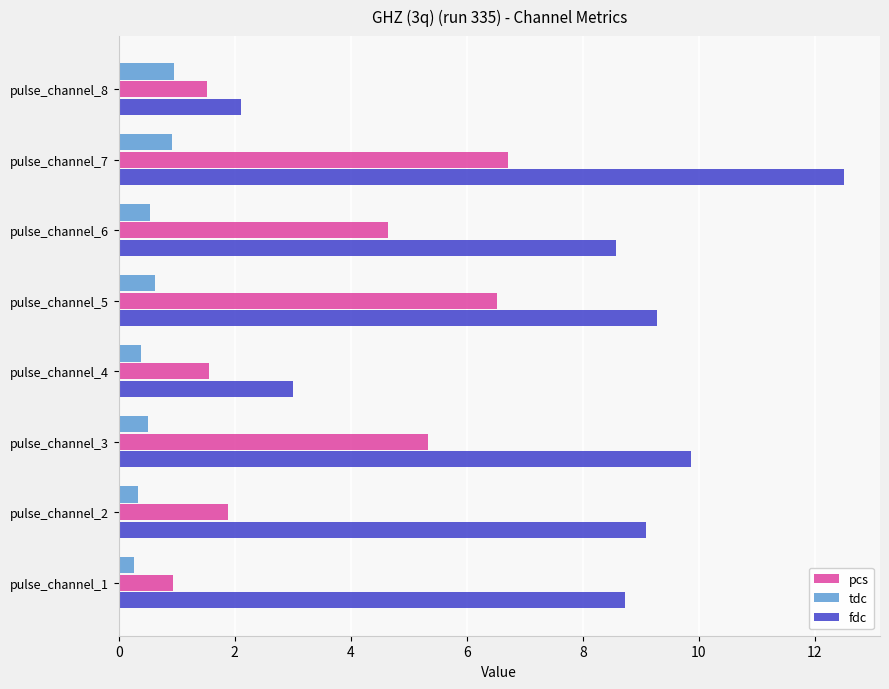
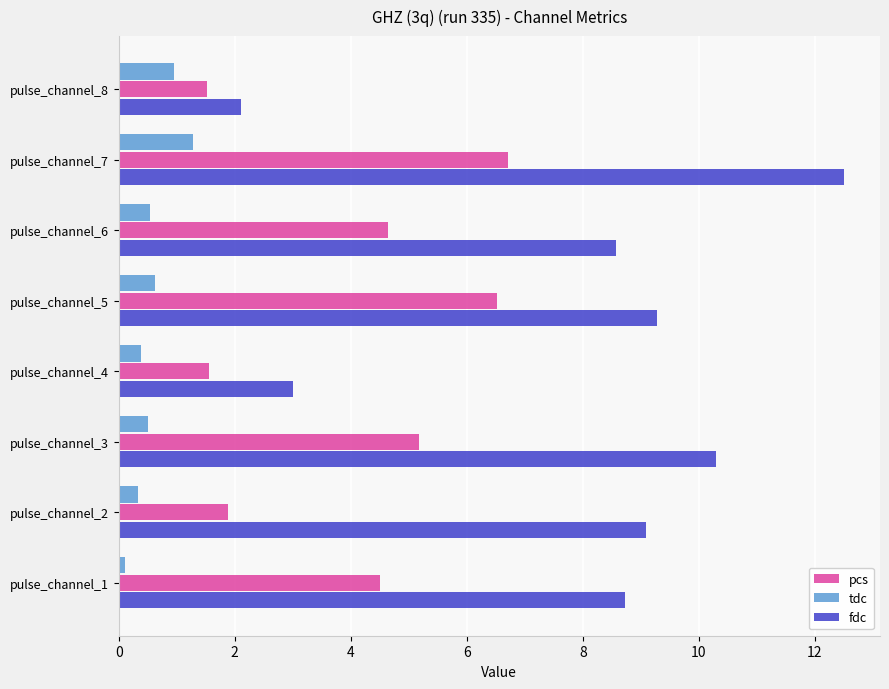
  {
    "pcs": {
      "pulse_channel_8": 1.5,
      "pulse_channel_7": 6.7,
      "pulse_channel_6": 4.6,
      "pulse_channel_5": 6.5,
      "pulse_channel_4": 1.6,
-     "pulse_channel_3": 5.3,
+     "pulse_channel_3": 5.2,
      "pulse_channel_2": 1.9,
-     "pulse_channel_1": 0.9
+     "pulse_channel_1": 4.5
    },
    "tdc": {
      "pulse_channel_8": 0.9,
-     "pulse_channel_7": 0.9,
+     "pulse_channel_7": 1.3,
      "pulse_channel_6": 0.5,
      "pulse_channel_5": 0.6,
      "pulse_channel_4": 0.4,
      "pulse_channel_3": 0.5,
      "pulse_channel_2": 0.3,
-     "pulse_channel_1": 0.3
+     "pulse_channel_1": 0.1
    },
    "fdc": {
      "pulse_channel_8": 2.1,
      "pulse_channel_7": 12.5,
      "pulse_channel_6": 8.6,
      "pulse_channel_5": 9.3,
      "pulse_channel_4": 3.0,
-     "pulse_channel_3": 9.9,
+     "pulse_channel_3": 10.3,
      "pulse_channel_2": 9.1,
      "pulse_channel_1": 8.7
    }
  }
